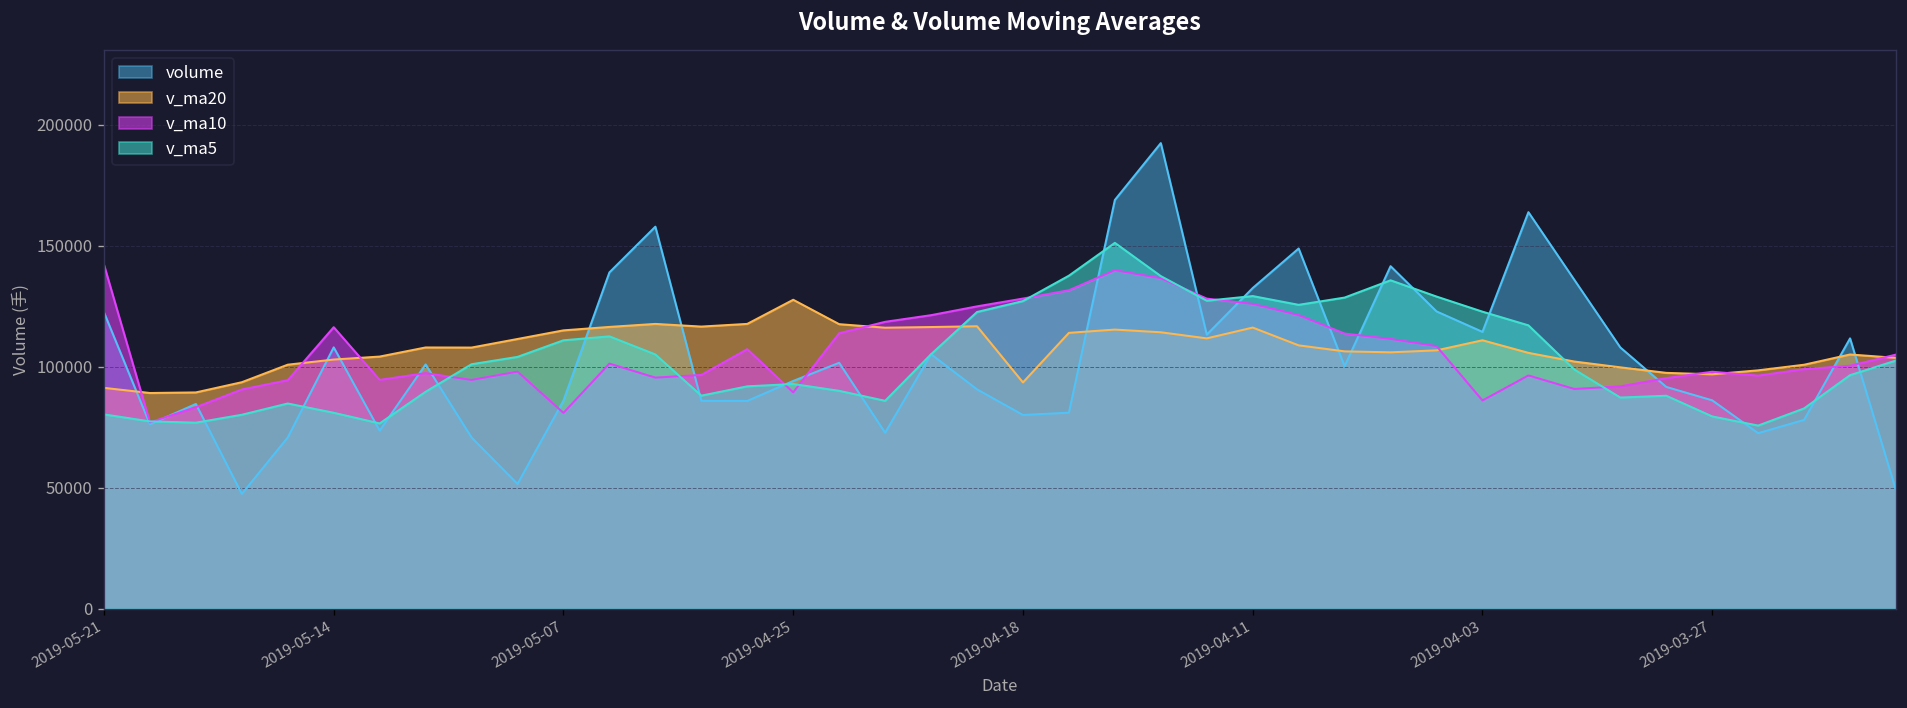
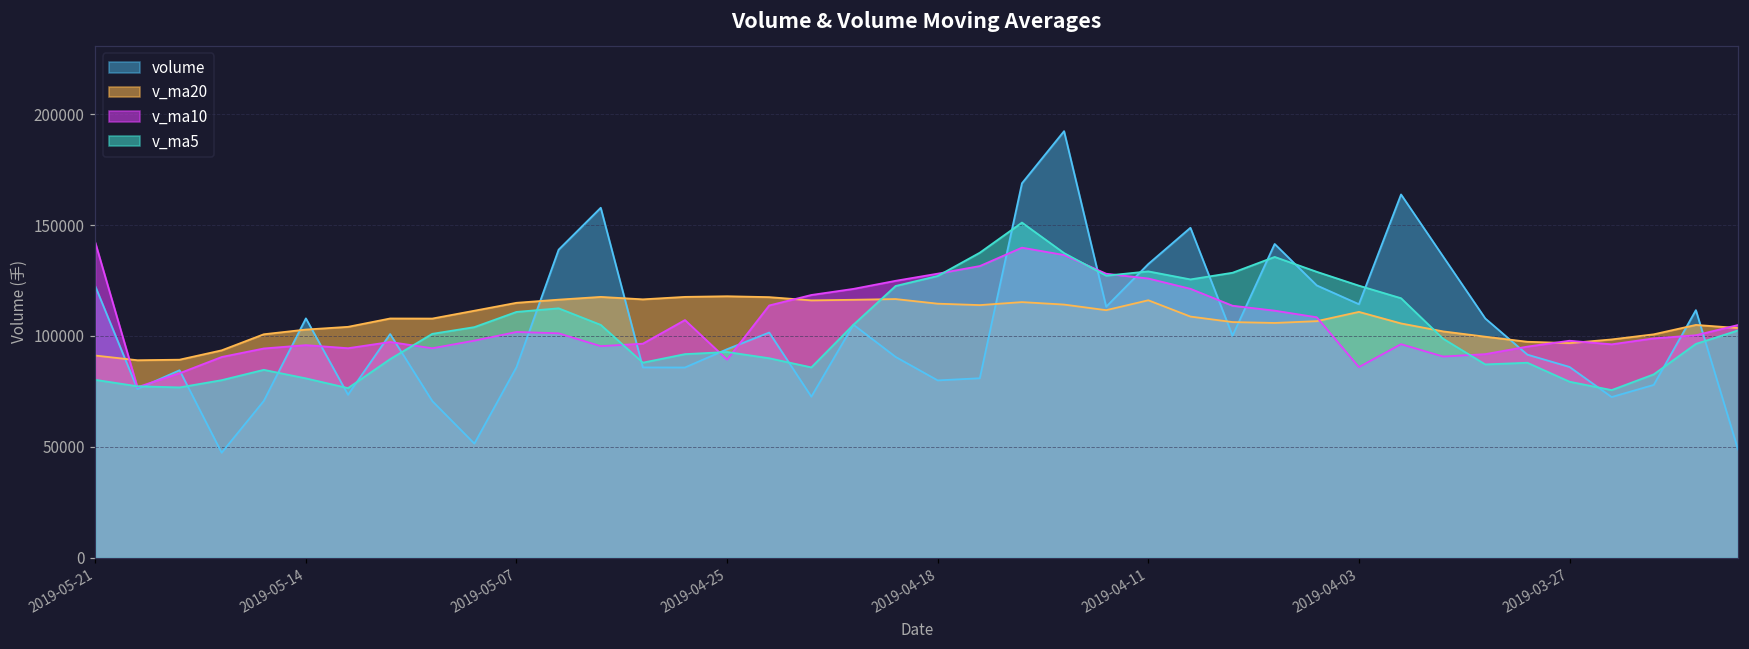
  {
    "v_ma20": {
      "2019-05-21": 91000,
      "2019-05-14": 103000,
      "2019-05-07": 115000,
-     "2019-04-25": 128000,
-     "2019-04-18": 93000,
+     "2019-04-25": 118000,
+     "2019-04-18": 115000,
      "2019-04-11": 116000,
      "2019-04-03": 111000
    },
    "v_ma10": {
      "2019-05-21": 142000,
-     "2019-05-14": 116000,
-     "2019-05-07": 81000,
+     "2019-05-14": 96000,
+     "2019-05-07": 102000,
      "2019-04-25": 89000,
      "2019-04-11": 126000,
      "2019-04-03": 86000
    }
  }
